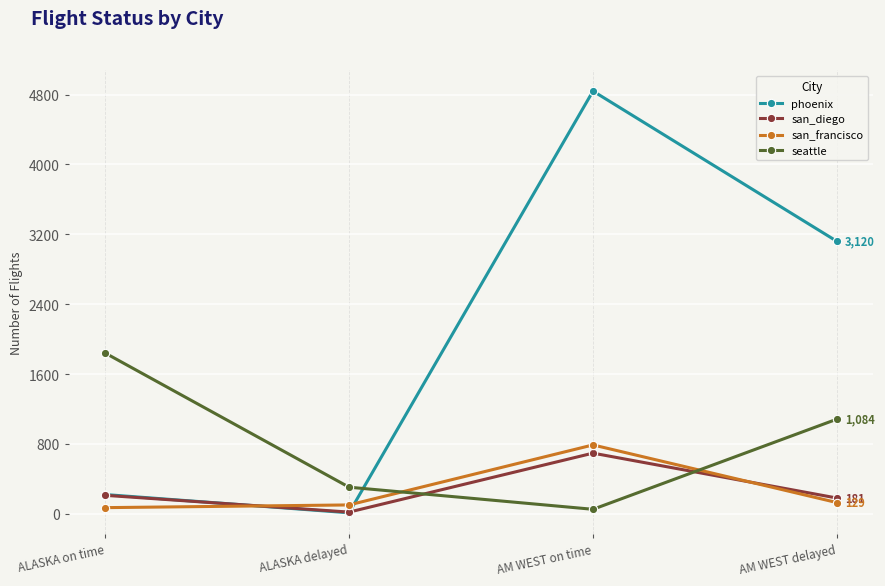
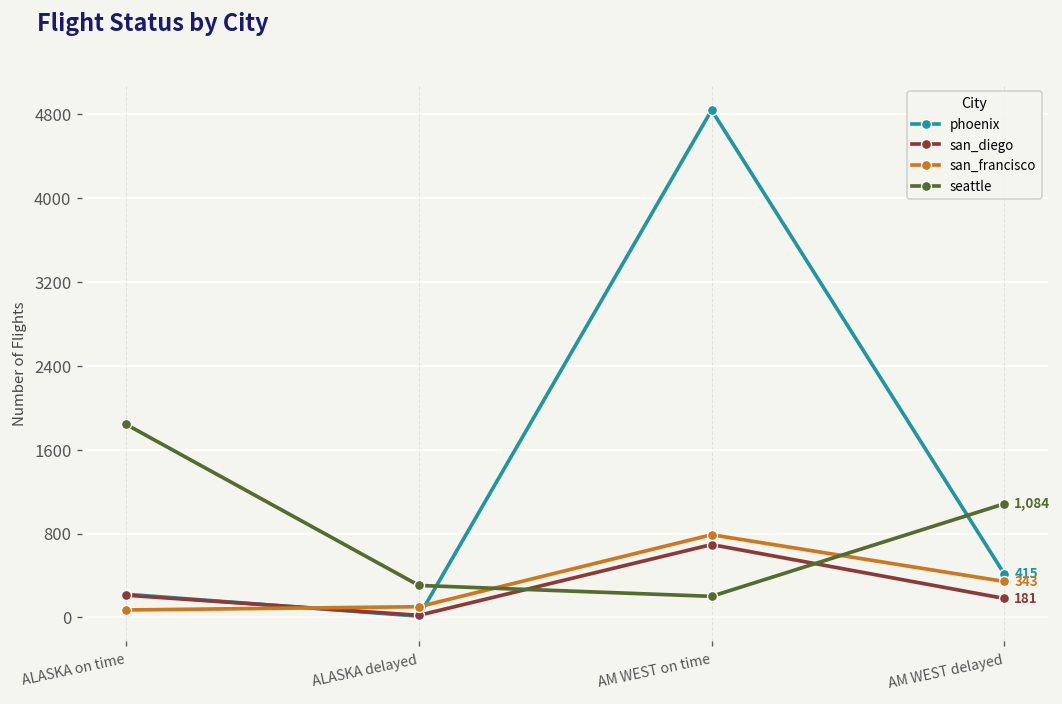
  {
    "phoenix": {
-     "AM WEST delayed": "3,120"
+     "AM WEST delayed": "415"
    },
    "san_diego": {
      "AM WEST delayed": "181"
    },
    "san_francisco": {
-     "AM WEST delayed": "129"
+     "AM WEST delayed": "343"
    },
    "seattle": {
      "ALASKA on time": "1800",
      "ALASKA delayed": "300",
-     "AM WEST on time": "100"
+     "AM WEST on time": "200"
    }
  }
